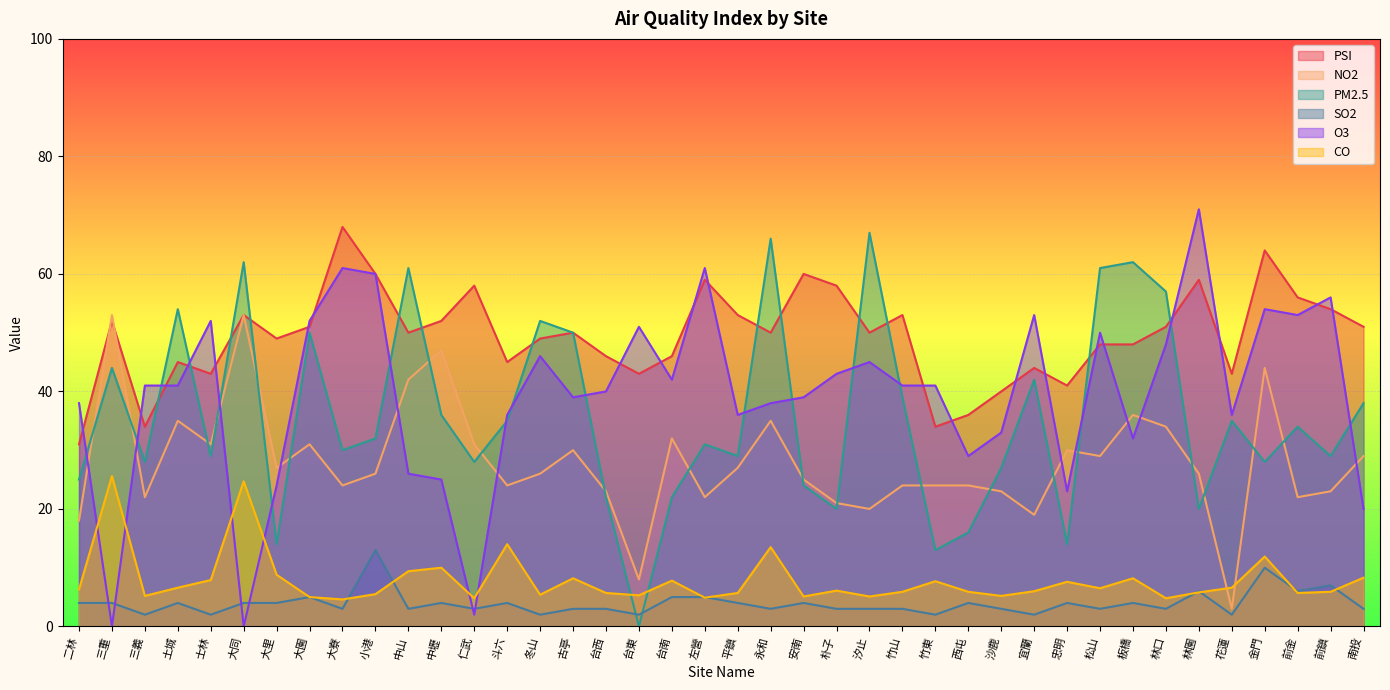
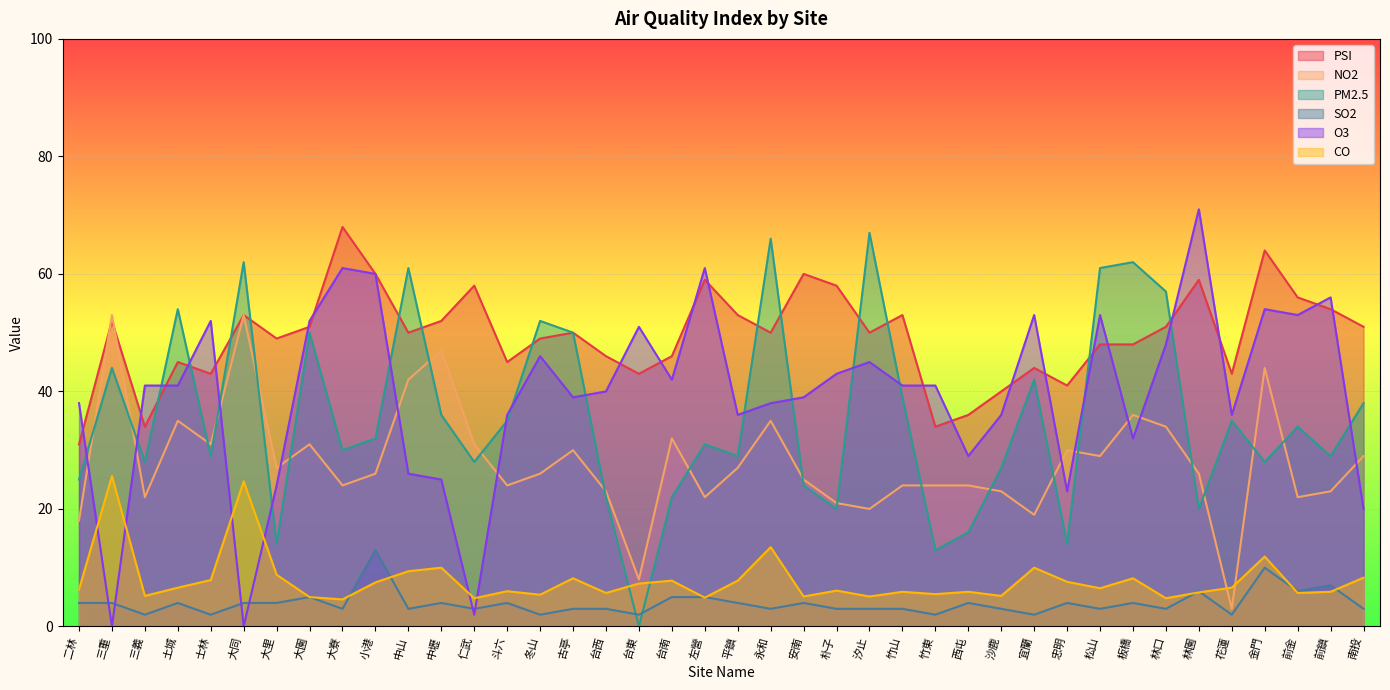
  {
    "PSI": {
      "二林": 31,
      "三重": 52,
      "三義": 34,
      "土城": 45,
      "士林": 43,
      "大里": 49,
      "大園": 51,
      "大寮": 68,
      "中山": 50,
      "中壢": 52,
      "仁武": 58,
      "斗六": 45,
      "冬山": 49,
      "台西": 46,
      "台東": 43,
      "台南": 46,
      "左營": 59,
      "平鎮": 53,
      "永和": 50,
      "安南": 60,
      "朴子": 58,
      "汐止": 50,
      "竹山": 53,
      "竹東": 34,
      "西屯": 36,
      "沙鹿": 40,
      "宜蘭": 44,
      "忠明": 41,
      "松山": 48,
      "板橋": 48,
      "林口": 51,
      "林園": 59,
      "花蓮": 43,
      "金門": 64,
      "前金": 56,
      "前鎮": 54,
      "南投": 51
    },
    "NO2": {
      "二林": 18,
      "三重": 53,
      "三義": 22,
      "土城": 35,
      "士林": 31,
      "大里": 27,
      "大園": 31,
      "大寮": 24,
      "小港": 26,
      "中山": 42,
      "中壢": 47,
      "仁武": 31,
      "斗六": 24,
      "冬山": 26,
      "古亭": 30,
      "台西": 23,
      "台東": 8,
      "台南": 32,
      "左營": 22,
      "平鎮": 27,
      "永和": 35,
      "安南": 25,
      "朴子": 21,
      "汐止": 20,
      "竹山": 24,
      "竹東": 24,
      "西屯": 24,
      "沙鹿": 23,
      "宜蘭": 19,
      "忠明": 30,
      "松山": 29,
      "板橋": 36,
      "林口": 34,
      "林園": 26,
      "花蓮": 3,
      "金門": 44,
      "前金": 22,
      "前鎮": 23,
      "南投": 29
    },
    "O3": {
      "二林": 38,
      "三重": 0,
      "三義": 41,
      "土城": 41,
      "士林": 52,
      "大同": 0,
      "大里": 24,
      "大園": 52,
      "大寮": 61,
      "中山": 26,
      "中壢": 25,
      "仁武": 2,
      "斗六": 36,
      "冬山": 46,
      "古亭": 39,
      "台西": 40,
      "台東": 51,
      "台南": 42,
      "左營": 61,
      "平鎮": 36,
      "永和": 38,
      "安南": 39,
      "朴子": 43,
      "汐止": 45,
      "竹山": 41,
      "竹東": 41,
      "西屯": 29,
-     "沙鹿": 33,
+     "沙鹿": 36,
      "宜蘭": 53,
      "忠明": 23,
-     "松山": 50,
+     "松山": 53,
      "板橋": 32,
      "林口": 48,
      "林園": 71,
      "花蓮": 36,
      "金門": 54,
      "前金": 53,
      "前鎮": 56,
      "南投": 20
    },
    "CO": {
      "二林": 6,
      "三重": 26,
      "三義": 5,
      "土城": 7,
      "士林": 8,
      "大同": 25,
      "大里": 9,
      "大寮": 5,
-     "小港": 6,
+     "小港": 8,
      "中山": 9,
      "中壢": 10,
      "仁武": 5,
-     "斗六": 14,
+     "斗六": 6,
      "冬山": 5,
      "古亭": 8,
      "台西": 6,
-     "台東": 5,
+     "台東": 7,
      "台南": 8,
-     "平鎮": 6,
+     "平鎮": 8,
      "永和": 14,
      "安南": 5,
      "朴子": 6,
      "汐止": 5,
      "竹山": 6,
-     "竹東": 8,
+     "竹東": 6,
      "西屯": 6,
      "沙鹿": 5,
-     "宜蘭": 6,
+     "宜蘭": 10,
      "忠明": 8,
      "松山": 7,
      "板橋": 8,
      "林口": 5,
      "花蓮": 7,
      "金門": 12,
      "前鎮": 6,
      "南投": 8
    }
  }
